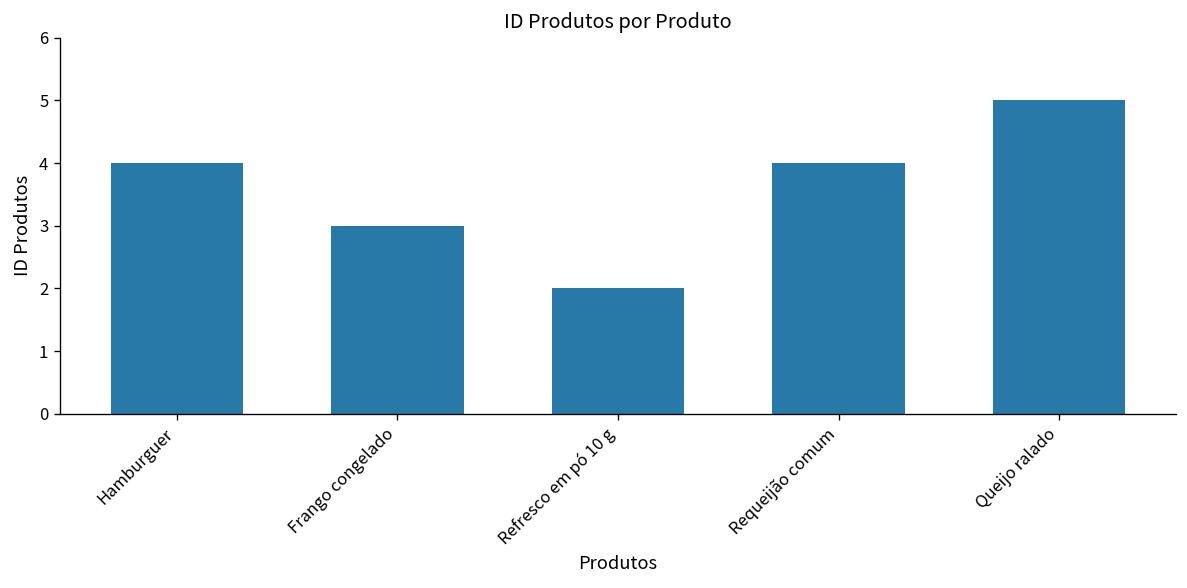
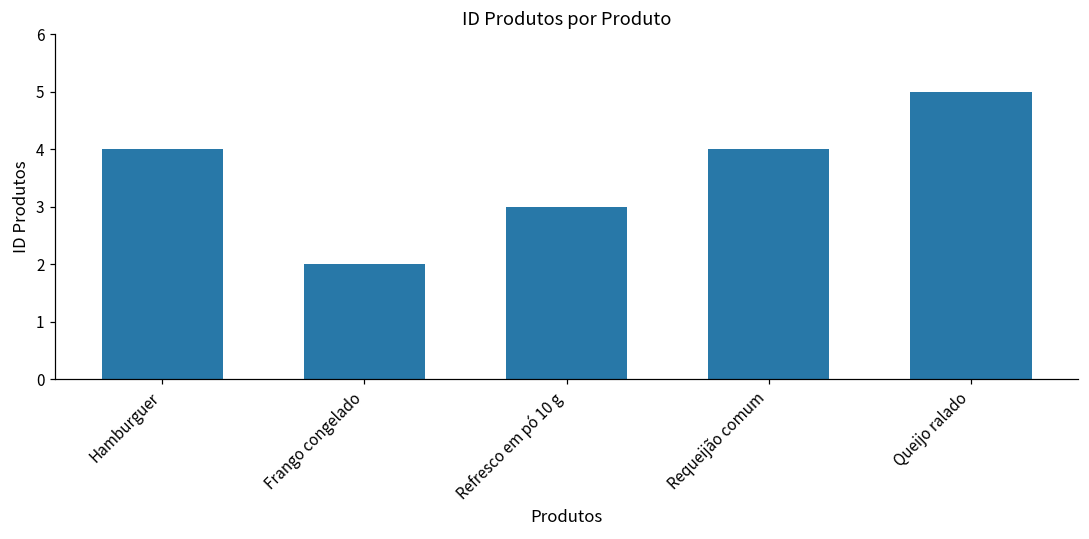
  {
    "Hamburguer": 4,
-   "Frango congelado": 3,
-   "Refresco em pó 10 g": 2,
+   "Frango congelado": 2,
+   "Refresco em pó 10 g": 3,
    "Requeijão comum": 4,
    "Queijo ralado": 5
  }
